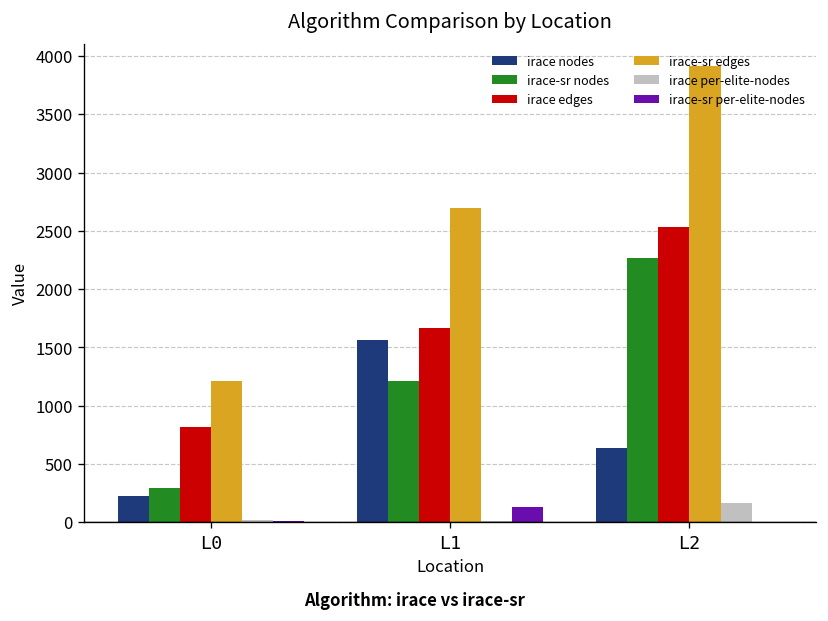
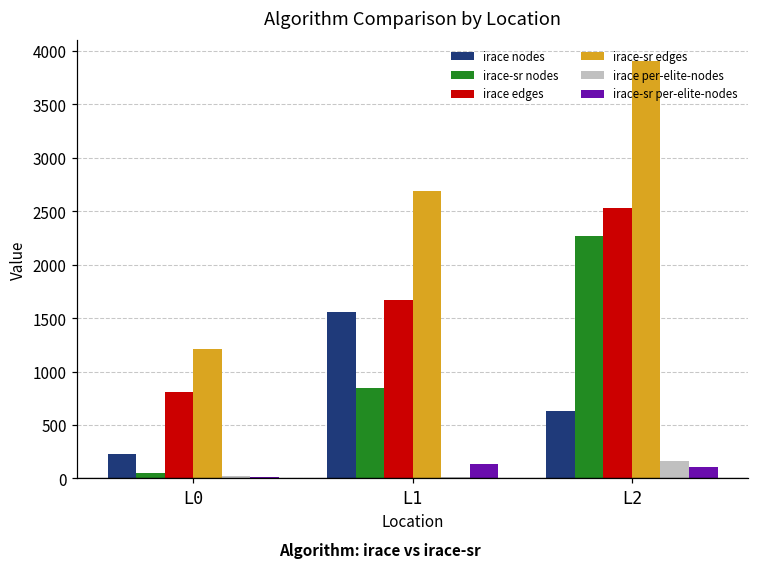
  {
    "irace nodes": {
      "L0": 200,
      "L1": 1600,
      "L2": 600
    },
    "irace-sr nodes": {
-     "L0": 300,
-     "L1": 1200,
+     "L0": 100,
+     "L1": 800,
      "L2": 2300
    },
    "irace edges": {
      "L0": 800,
      "L1": 1700,
      "L2": 2500
    },
    "irace-sr edges": {
      "L0": 1200,
      "L1": 2700,
      "L2": 3900
    },
    "irace per-elite-nodes": {
      "L2": 200
    },
    "irace-sr per-elite-nodes": {
      "L1": 100,
-     "L2": 0
+     "L2": 100
    }
  }
